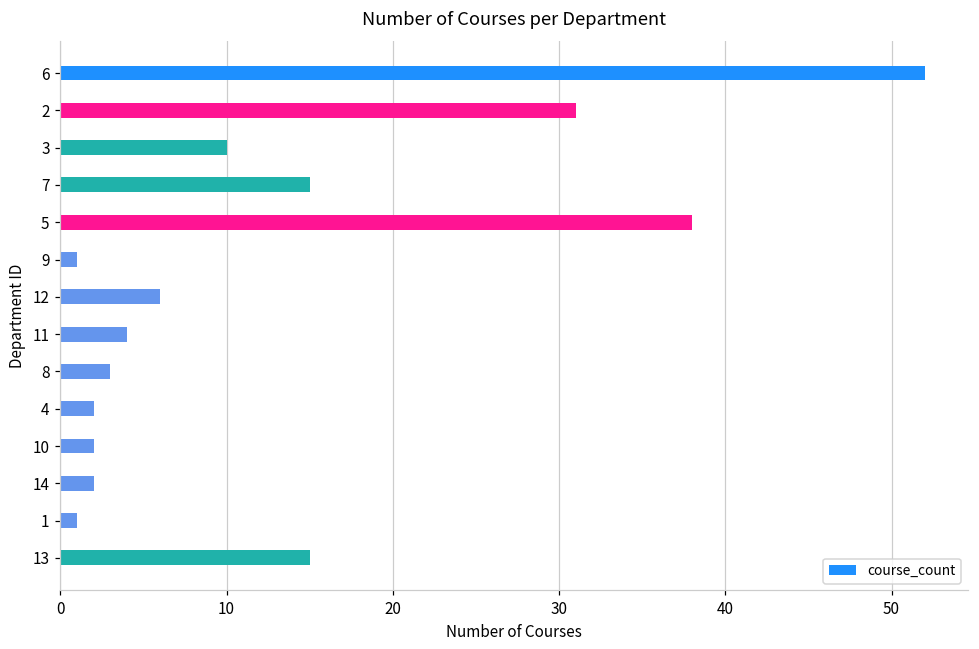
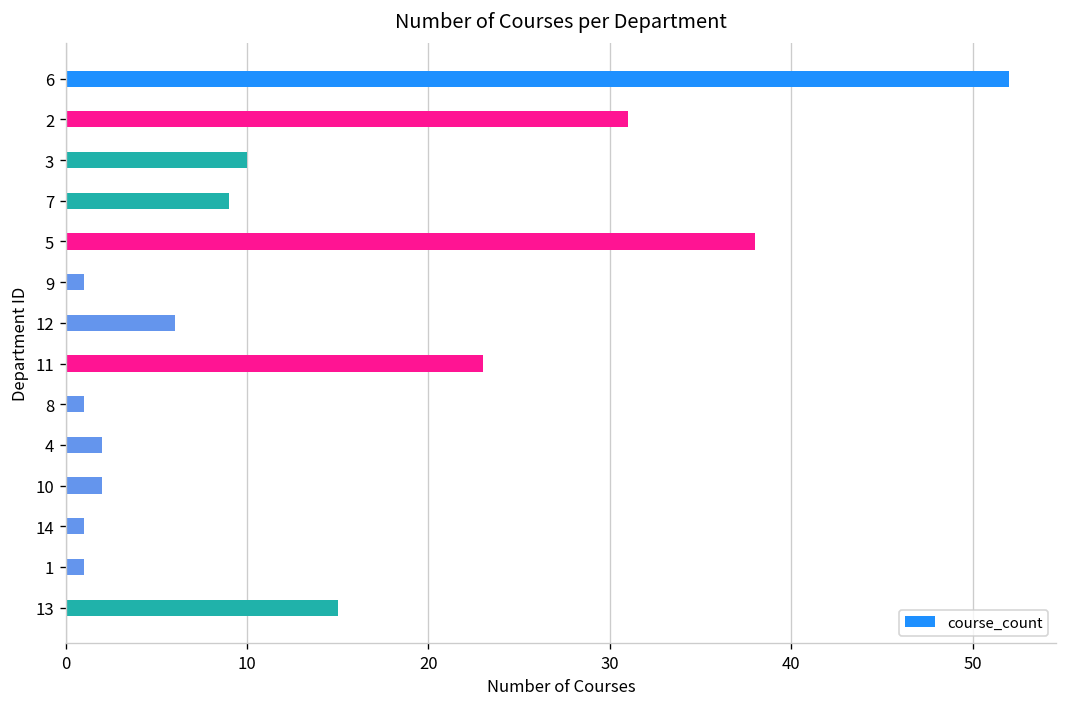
  {
    "6": 52,
    "2": 31,
    "3": 10,
-   "7": 15,
+   "7": 9,
    "5": 38,
    "9": 1,
    "12": 6,
-   "11": 4,
-   "8": 3,
+   "11": 23,
+   "8": 1,
    "4": 2,
    "10": 2,
-   "14": 2,
+   "14": 1,
    "1": 1,
    "13": 15
  }
